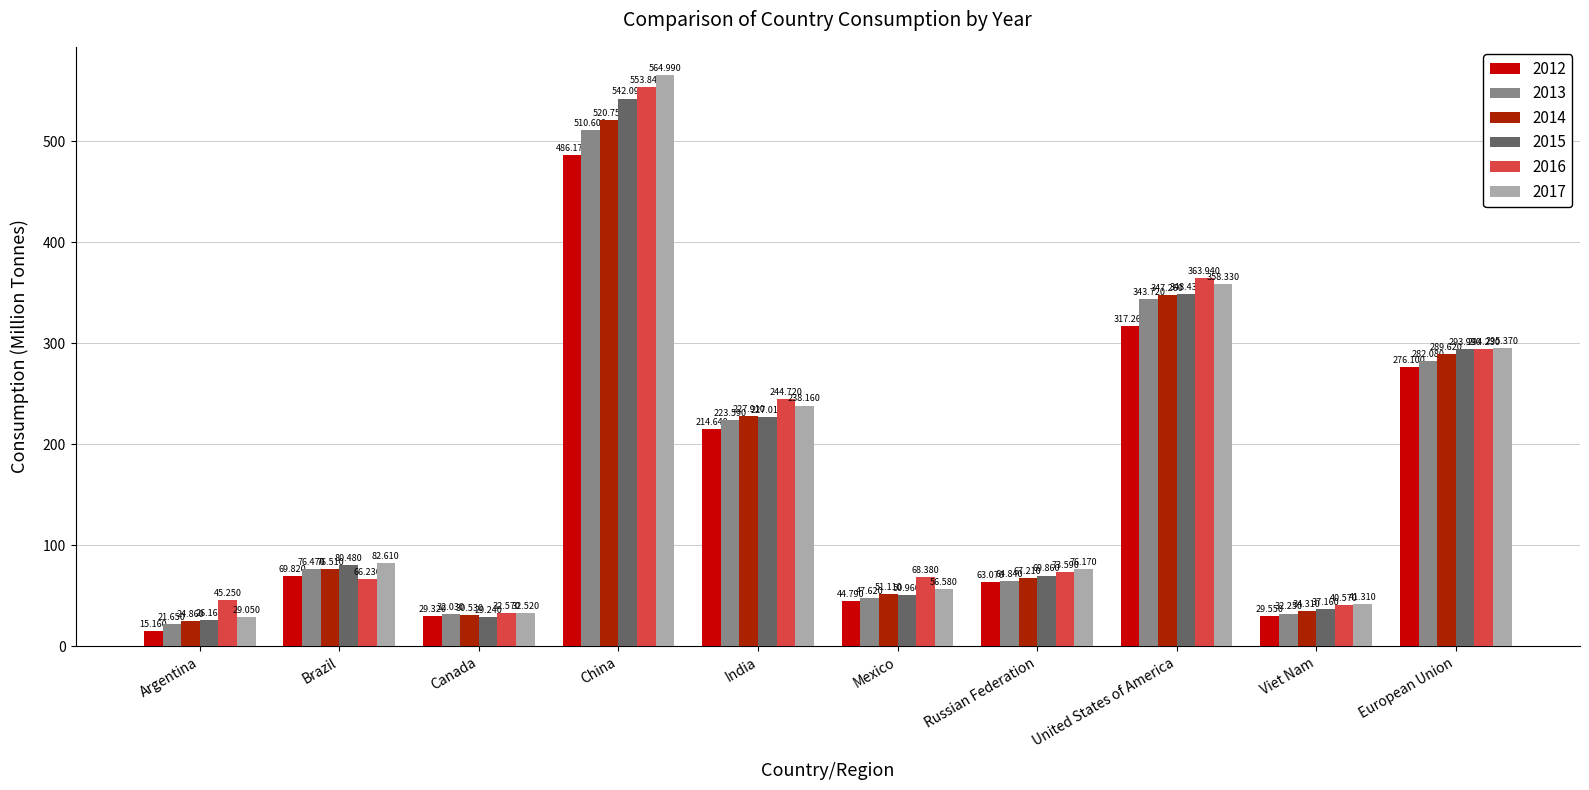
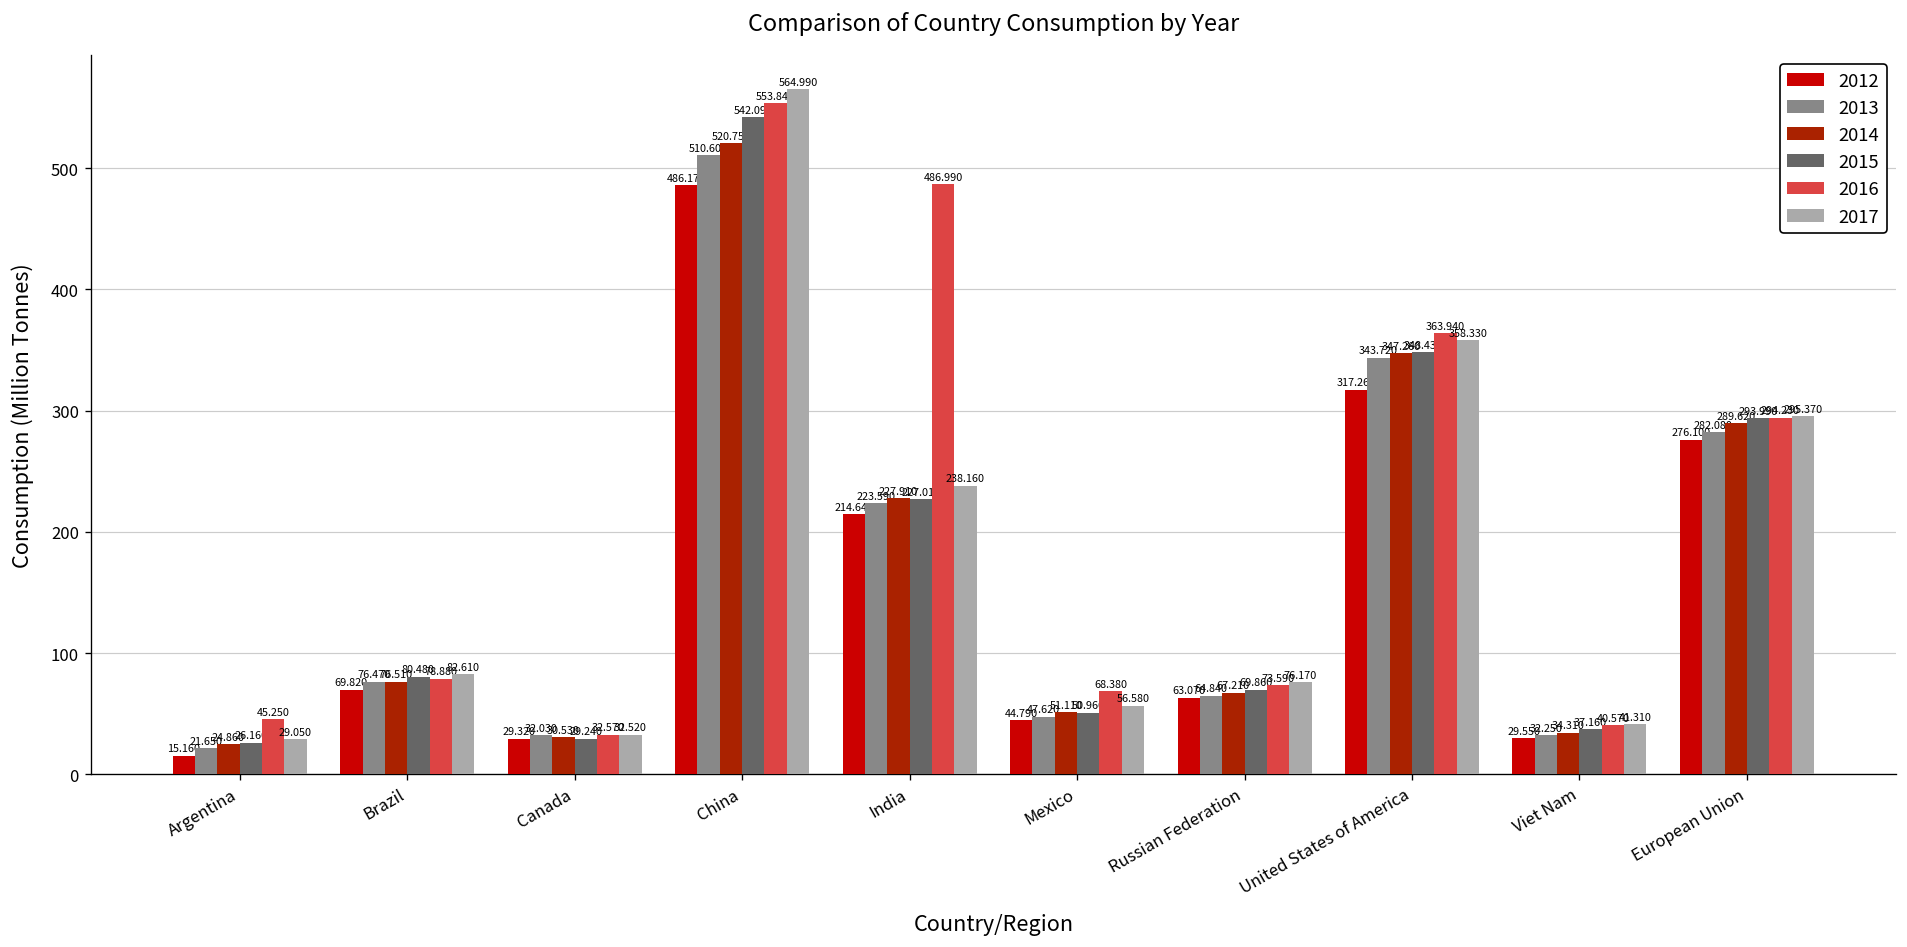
  {
    "2016": {
      "Argentina": 45.250,
-     "Brazil": 66.230,
+     "Brazil": 78.880,
      "China": 553.840,
-     "India": 244.720,
+     "India": 486.990,
      "Mexico": 68.380
    }
  }
